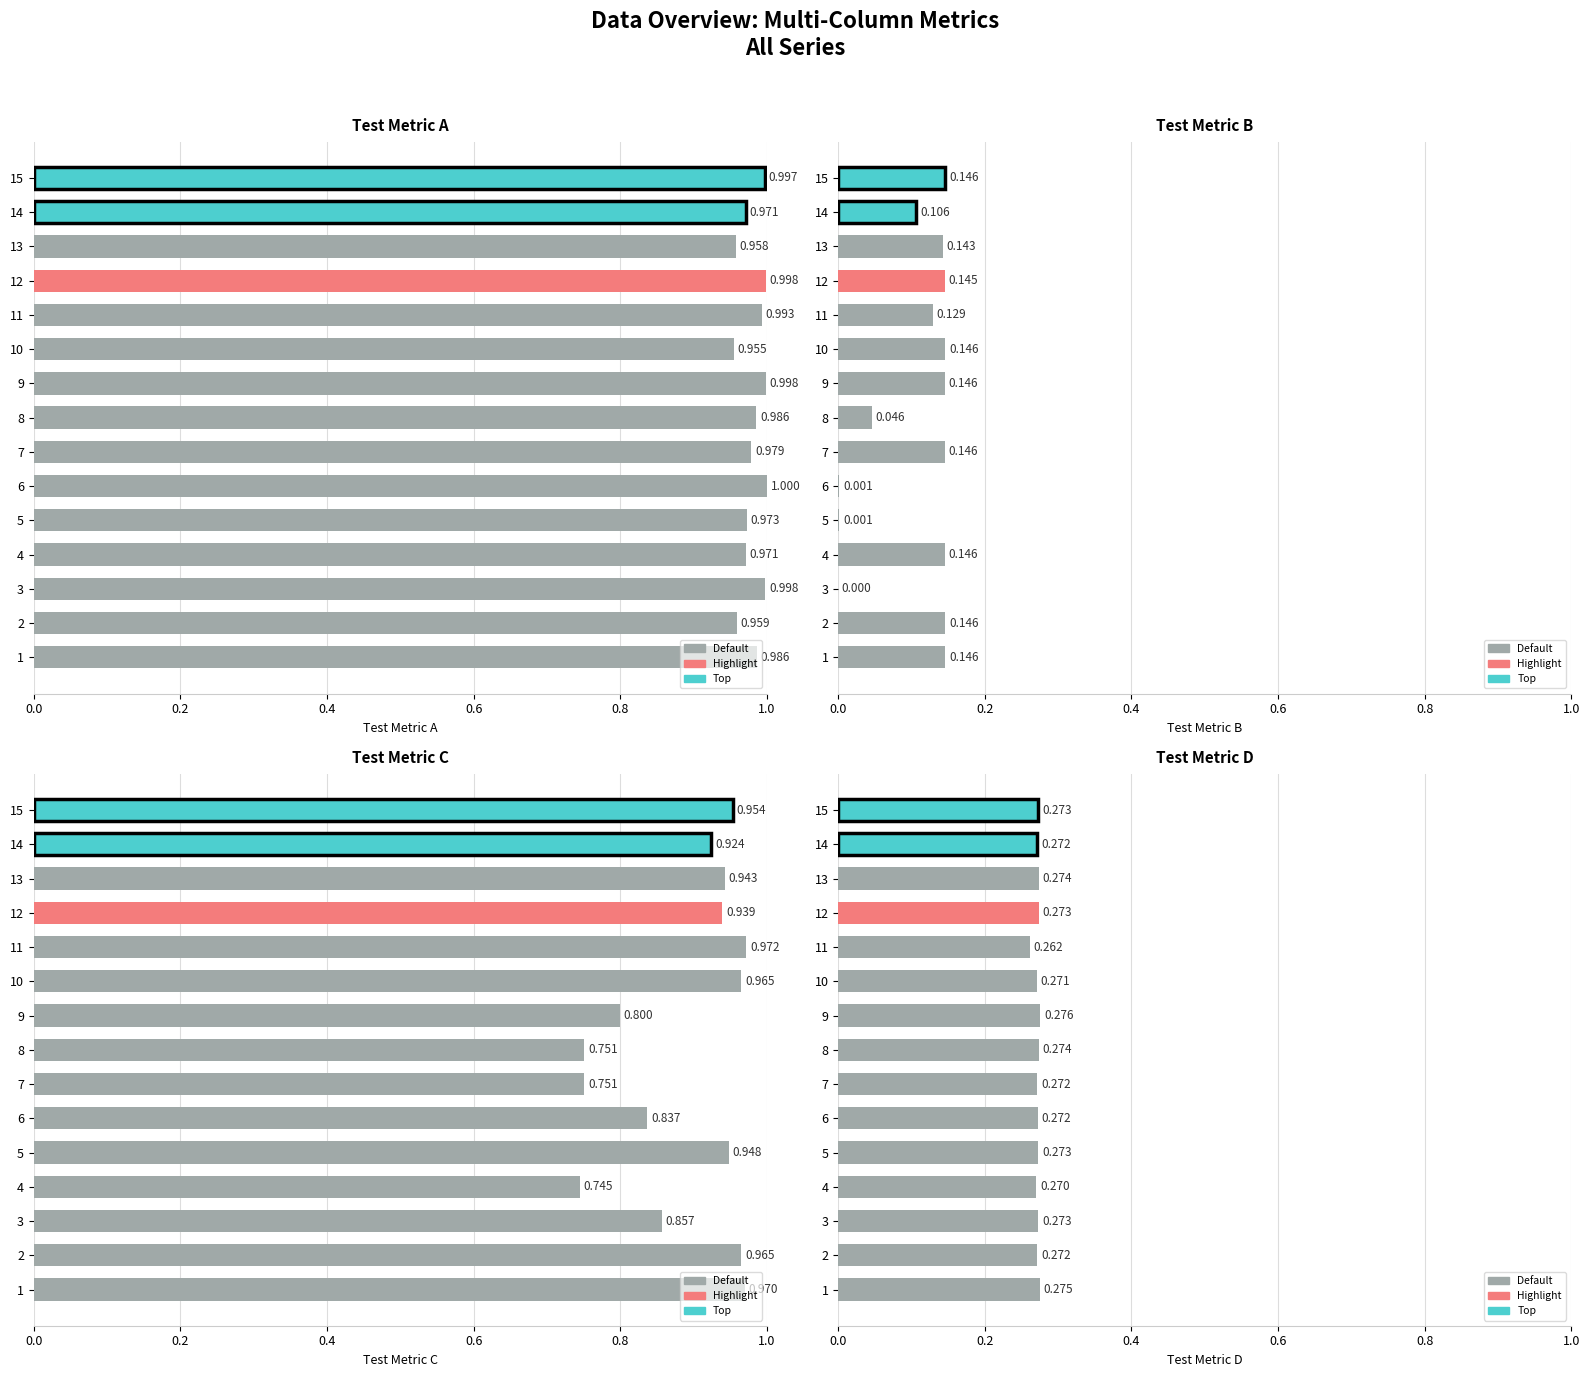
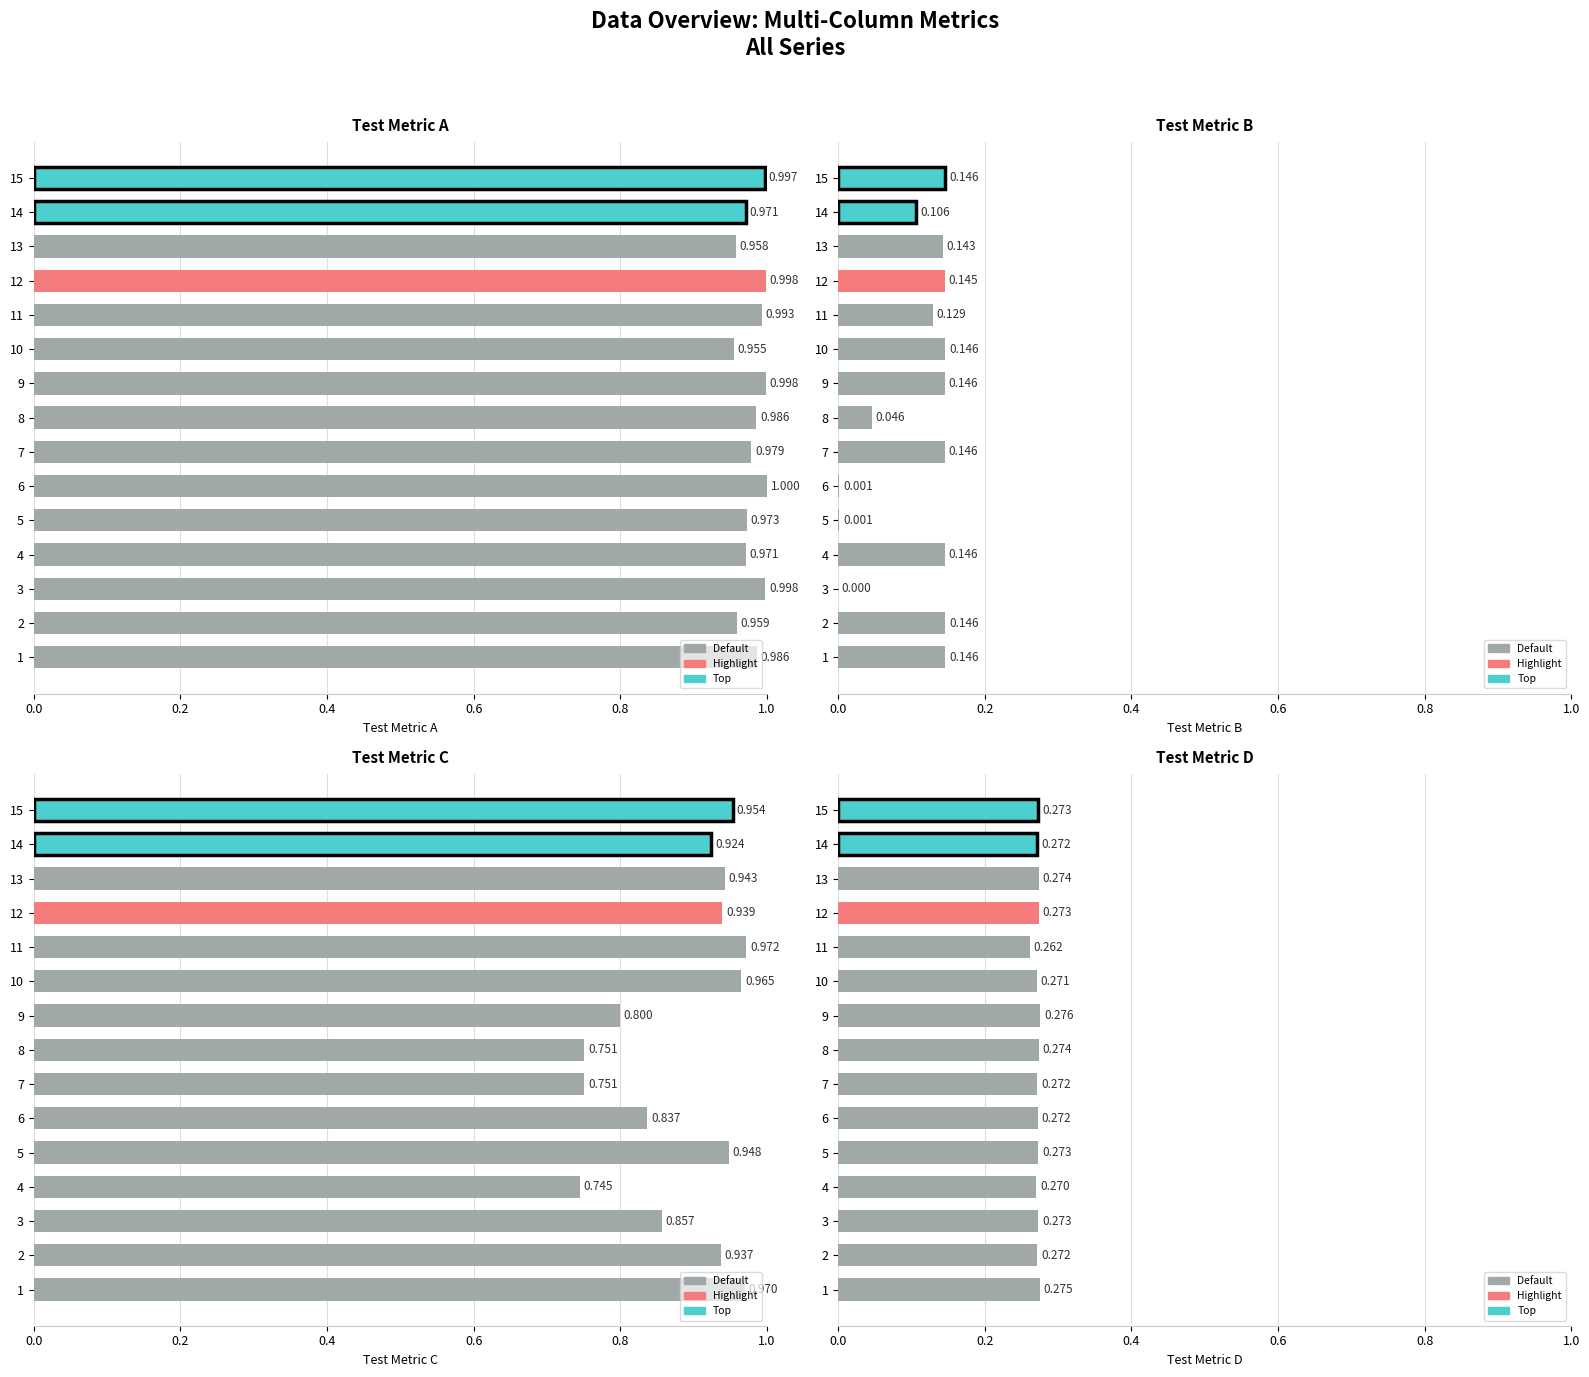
  {
    "Test Metric A": {
      "15": 0.997,
      "14": 0.971,
      "13": 0.958,
      "12": 0.998,
      "11": 0.993,
      "10": 0.955,
      "9": 0.998,
      "8": 0.986,
      "7": 0.979,
      "6": 1.000,
      "5": 0.973,
      "4": 0.971,
      "3": 0.998,
      "2": 0.959
    },
    "Test Metric B": {
      "15": 0.146,
      "14": 0.106,
      "13": 0.143,
      "12": 0.145,
      "11": 0.129,
      "10": 0.146,
      "9": 0.146,
      "8": 0.046,
      "7": 0.146,
      "6": 0.001,
      "5": 0.001,
      "4": 0.146,
      "3": 0.000,
      "2": 0.146,
      "1": 0.146
    },
    "Test Metric C": {
      "15": 0.954,
      "14": 0.924,
      "13": 0.943,
      "12": 0.939,
      "11": 0.972,
      "10": 0.965,
      "9": 0.800,
      "8": 0.751,
      "7": 0.751,
      "6": 0.837,
      "5": 0.948,
      "4": 0.745,
      "3": 0.857,
-     "2": 0.965
+     "2": 0.937
    },
    "Test Metric D": {
      "15": 0.273,
      "14": 0.272,
      "13": 0.274,
      "12": 0.273,
      "11": 0.262,
      "10": 0.271,
      "9": 0.276,
      "8": 0.274,
      "7": 0.272,
      "6": 0.272,
      "5": 0.273,
      "4": 0.270,
      "3": 0.273,
      "2": 0.272,
      "1": 0.275
    }
  }
